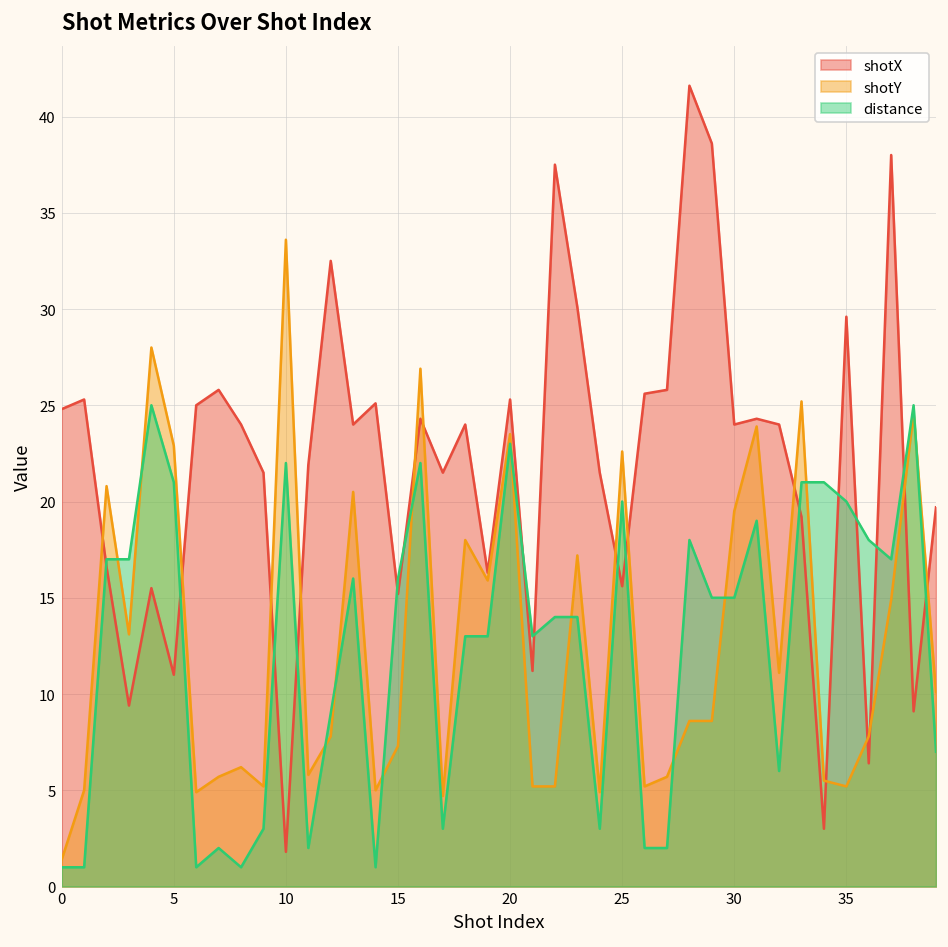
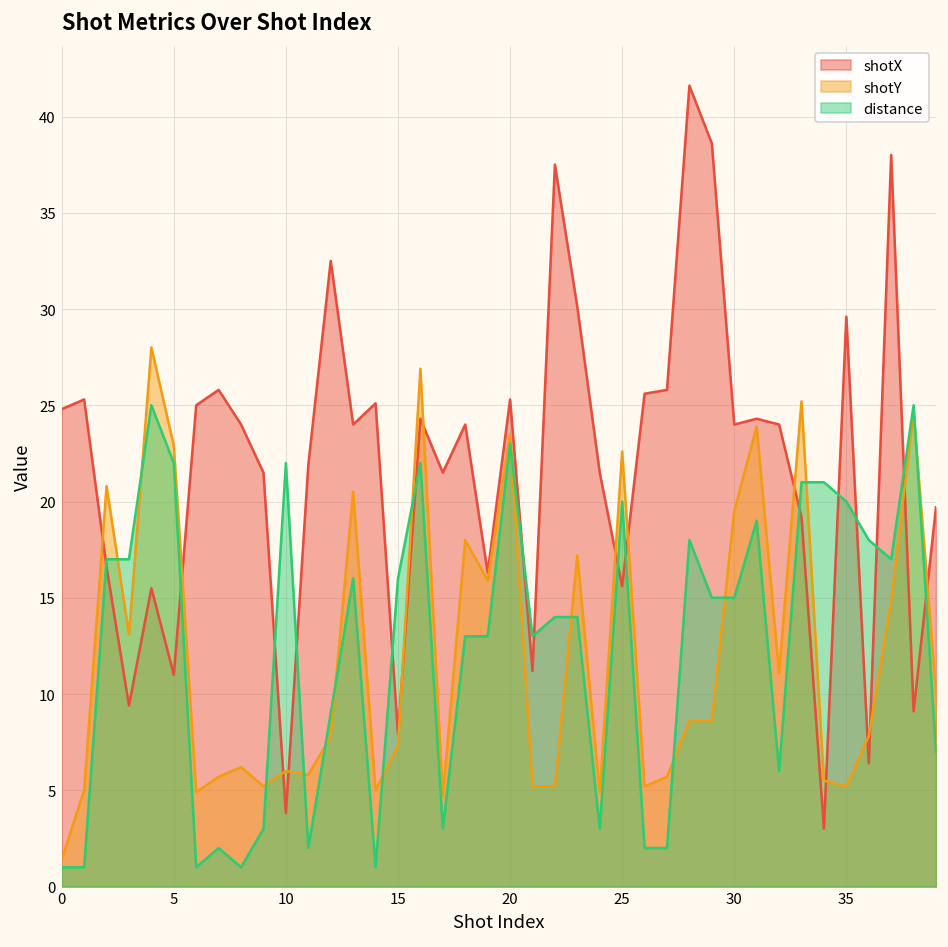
  {
    "shotX": {
      "0": 24.8,
      "5": 11.0,
-     "10": 1.8,
-     "15": 15.2,
+     "10": 3.8,
+     "15": 7.9,
      "20": 25.3,
      "25": 15.6,
      "30": 24.0,
      "35": 29.6
    },
    "shotY": {
      "0": 1.4,
      "5": 22.9,
-     "10": 33.6,
+     "10": 6.0,
      "15": 7.3,
      "20": 23.5,
      "25": 22.6,
      "30": 19.5,
      "35": 5.2
    },
    "distance": {
      "0": 1,
-     "5": 21,
+     "5": 22,
      "10": 22,
      "15": 16,
      "20": 23,
      "25": 20,
      "30": 15,
      "35": 20
    }
  }
